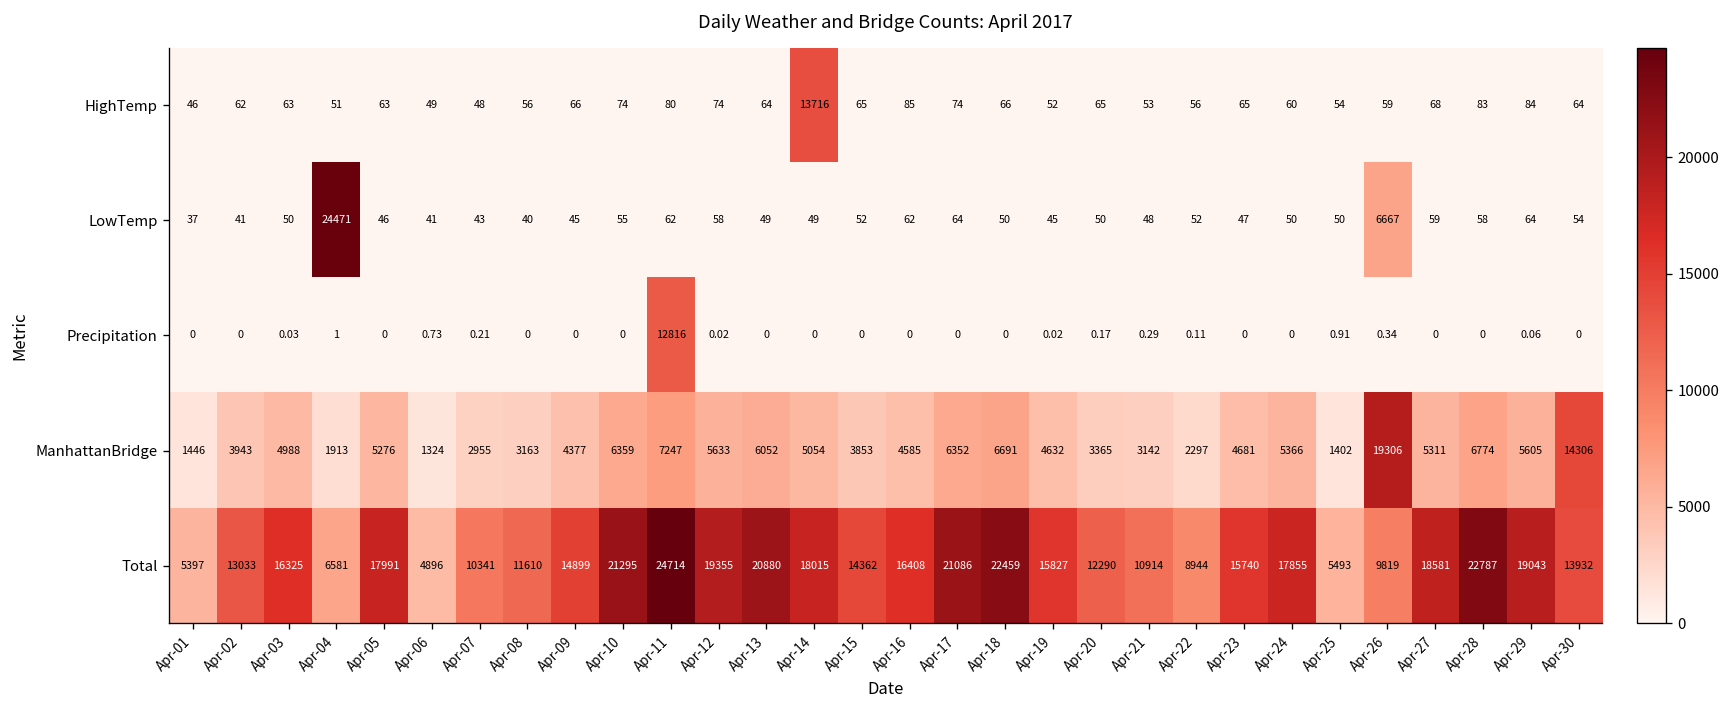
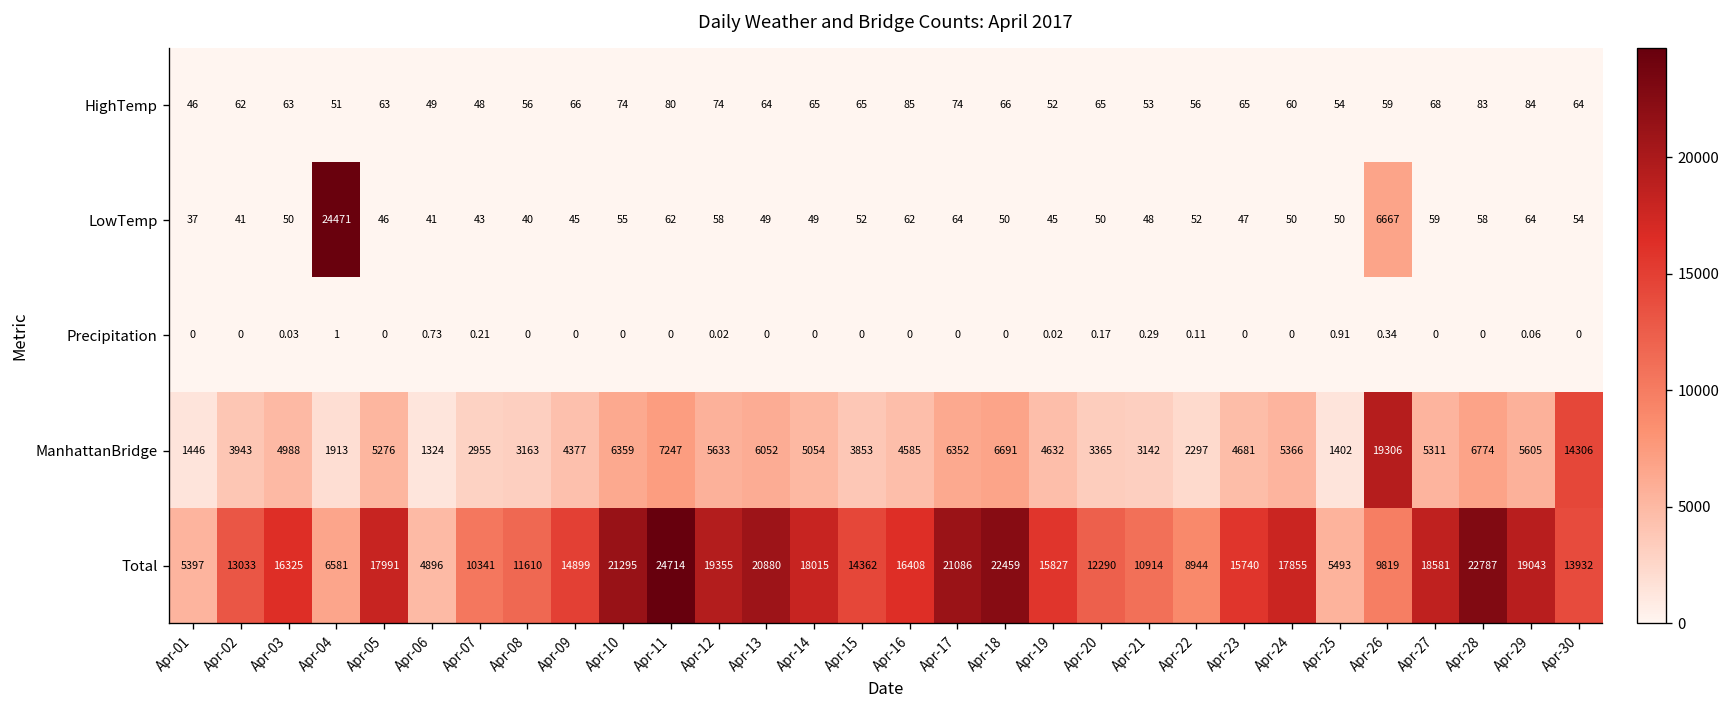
  {
    "HighTemp": {
      "Apr-01": 46,
      "Apr-02": 62,
      "Apr-03": 63,
      "Apr-04": 51,
      "Apr-05": 63,
      "Apr-06": 49,
      "Apr-07": 48,
      "Apr-08": 56,
      "Apr-09": 66,
      "Apr-10": 74,
      "Apr-11": 80,
      "Apr-12": 74,
      "Apr-13": 64,
-     "Apr-14": 13716,
+     "Apr-14": 65,
      "Apr-15": 65,
      "Apr-16": 85,
      "Apr-17": 74,
      "Apr-18": 66,
      "Apr-19": 52,
      "Apr-20": 65,
      "Apr-21": 53,
      "Apr-22": 56,
      "Apr-23": 65,
      "Apr-24": 60,
      "Apr-25": 54,
      "Apr-26": 59,
      "Apr-27": 68,
      "Apr-28": 83,
      "Apr-29": 84,
      "Apr-30": 64
    },
    "LowTemp": {
      "Apr-01": 37,
      "Apr-02": 41,
      "Apr-03": 50,
      "Apr-04": 24471,
      "Apr-05": 46,
      "Apr-06": 41,
      "Apr-07": 43,
      "Apr-08": 40,
      "Apr-09": 45,
      "Apr-10": 55,
      "Apr-11": 62,
      "Apr-12": 58,
      "Apr-13": 49,
      "Apr-14": 49,
      "Apr-15": 52,
      "Apr-16": 62,
      "Apr-17": 64,
      "Apr-18": 50,
      "Apr-19": 45,
      "Apr-20": 50,
      "Apr-21": 48,
      "Apr-22": 52,
      "Apr-23": 47,
      "Apr-24": 50,
      "Apr-25": 50,
      "Apr-26": 6667,
      "Apr-27": 59,
      "Apr-28": 58,
      "Apr-29": 64,
      "Apr-30": 54
    },
    "Precipitation": {
      "Apr-01": 0,
      "Apr-02": 0,
      "Apr-03": 0.03,
      "Apr-04": 1,
      "Apr-05": 0,
      "Apr-06": 0.73,
      "Apr-07": 0.21,
      "Apr-08": 0,
      "Apr-09": 0,
      "Apr-10": 0,
-     "Apr-11": 12816,
+     "Apr-11": 0,
      "Apr-12": 0.02,
      "Apr-13": 0,
      "Apr-14": 0,
      "Apr-15": 0,
      "Apr-16": 0,
      "Apr-17": 0,
      "Apr-18": 0,
      "Apr-19": 0.02,
      "Apr-20": 0.17,
      "Apr-21": 0.29,
      "Apr-22": 0.11,
      "Apr-23": 0,
      "Apr-24": 0,
      "Apr-25": 0.91,
      "Apr-26": 0.34,
      "Apr-27": 0,
      "Apr-28": 0,
      "Apr-29": 0.06,
      "Apr-30": 0
    },
    "ManhattanBridge": {
      "Apr-01": 1446,
      "Apr-02": 3943,
      "Apr-03": 4988,
      "Apr-04": 1913,
      "Apr-05": 5276,
      "Apr-06": 1324,
      "Apr-07": 2955,
      "Apr-08": 3163,
      "Apr-09": 4377,
      "Apr-10": 6359,
      "Apr-11": 7247,
      "Apr-12": 5633,
      "Apr-13": 6052,
      "Apr-14": 5054,
      "Apr-15": 3853,
      "Apr-16": 4585,
      "Apr-17": 6352,
      "Apr-18": 6691,
      "Apr-19": 4632,
      "Apr-20": 3365,
      "Apr-21": 3142,
      "Apr-22": 2297,
      "Apr-23": 4681,
      "Apr-24": 5366,
      "Apr-25": 1402,
      "Apr-26": 19306,
      "Apr-27": 5311,
      "Apr-28": 6774,
      "Apr-29": 5605,
      "Apr-30": 14306
    },
    "Total": {
      "Apr-01": 5397,
      "Apr-02": 13033,
      "Apr-03": 16325,
      "Apr-04": 6581,
      "Apr-05": 17991,
      "Apr-06": 4896,
      "Apr-07": 10341,
      "Apr-08": 11610,
      "Apr-09": 14899,
      "Apr-10": 21295,
      "Apr-11": 24714,
      "Apr-12": 19355,
      "Apr-13": 20880,
      "Apr-14": 18015,
      "Apr-15": 14362,
      "Apr-16": 16408,
      "Apr-17": 21086,
      "Apr-18": 22459,
      "Apr-19": 15827,
      "Apr-20": 12290,
      "Apr-21": 10914,
      "Apr-22": 8944,
      "Apr-23": 15740,
      "Apr-24": 17855,
      "Apr-25": 5493,
      "Apr-26": 9819,
      "Apr-27": 18581,
      "Apr-28": 22787,
      "Apr-29": 19043,
      "Apr-30": 13932
    }
  }
